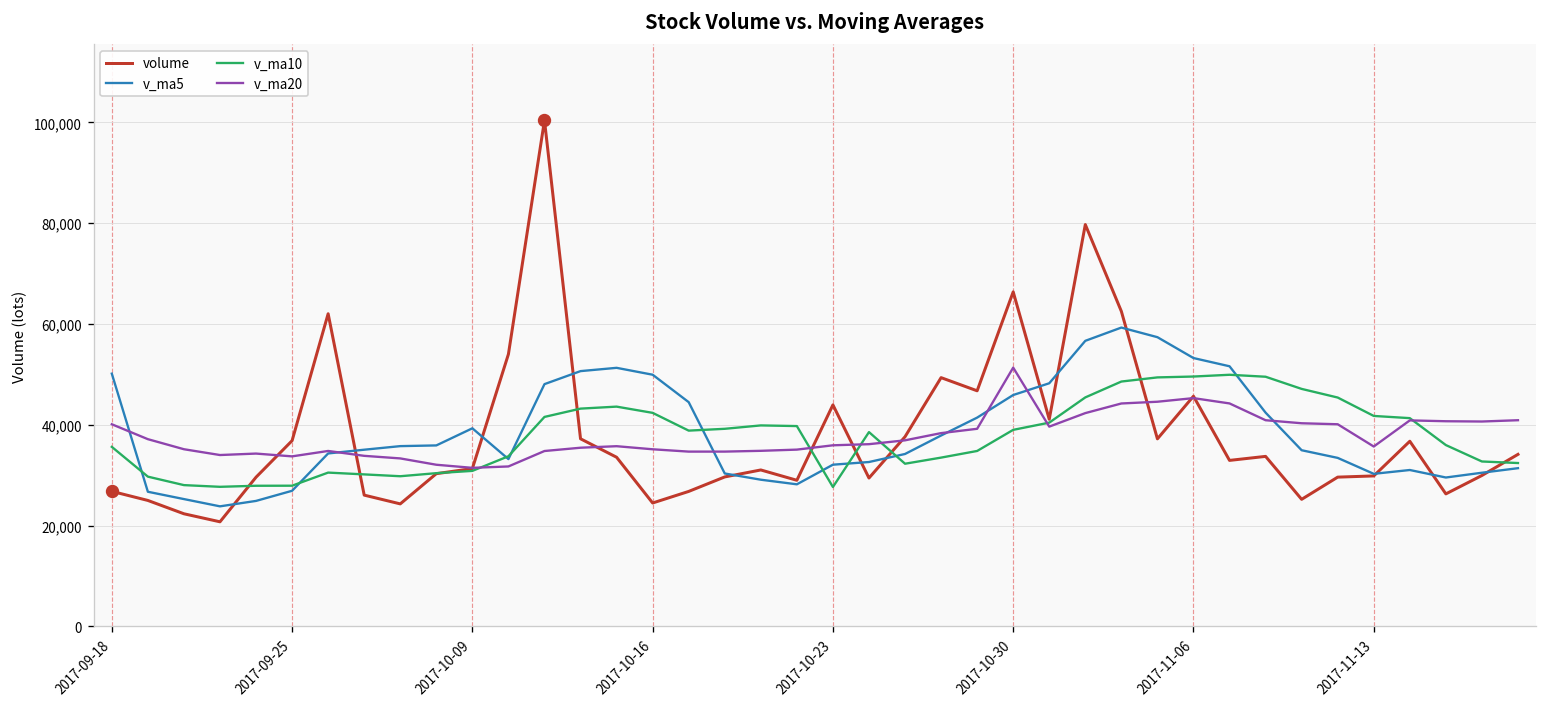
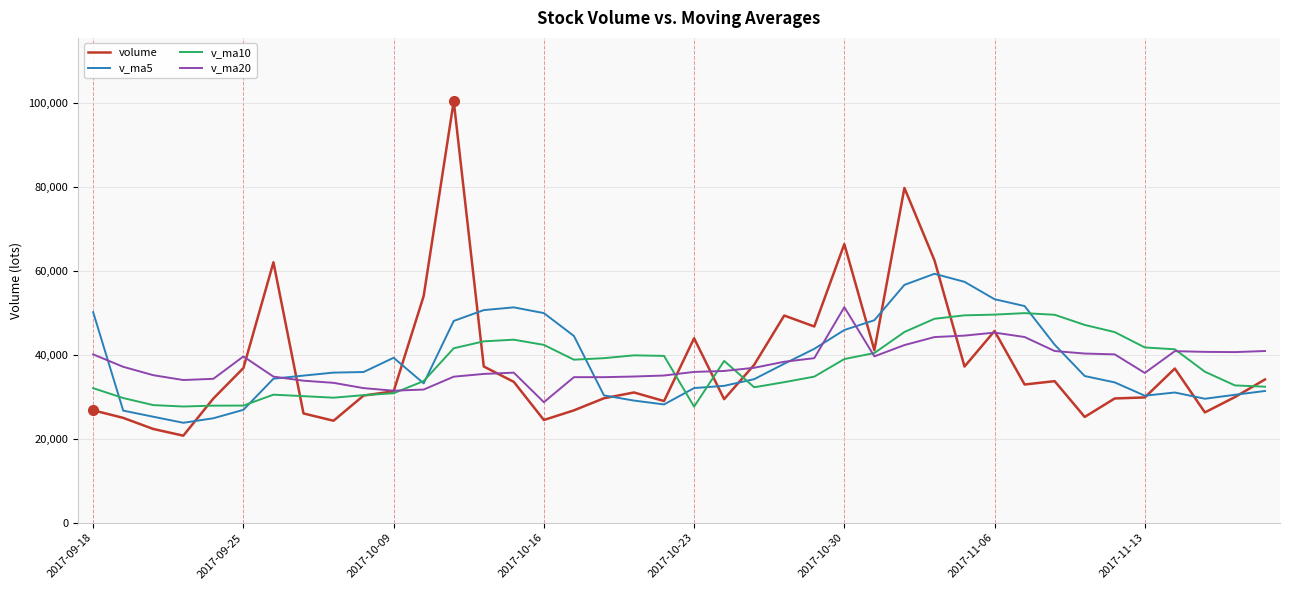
  {
    "v_ma5": {
      "2017-09-18": "50,000",
      "2017-09-25": "27,000",
      "2017-10-09": "39,000",
      "2017-10-16": "50,000",
      "2017-10-23": "32,000",
      "2017-10-30": "46,000",
      "2017-11-06": "53,000"
    },
    "v_ma10": {
-     "2017-09-18": "36,000",
+     "2017-09-18": "32,000",
      "2017-09-25": "28,000",
      "2017-10-16": "42,000",
      "2017-10-23": "28,000",
      "2017-10-30": "39,000",
      "2017-11-06": "50,000",
      "2017-11-13": "42,000"
    },
    "v_ma20": {
      "2017-09-18": "40,000",
-     "2017-09-25": "34,000",
-     "2017-10-16": "35,000",
+     "2017-09-25": "40,000",
+     "2017-10-16": "29,000",
      "2017-10-23": "36,000",
      "2017-10-30": "51,000",
      "2017-11-13": "36,000"
    }
  }
